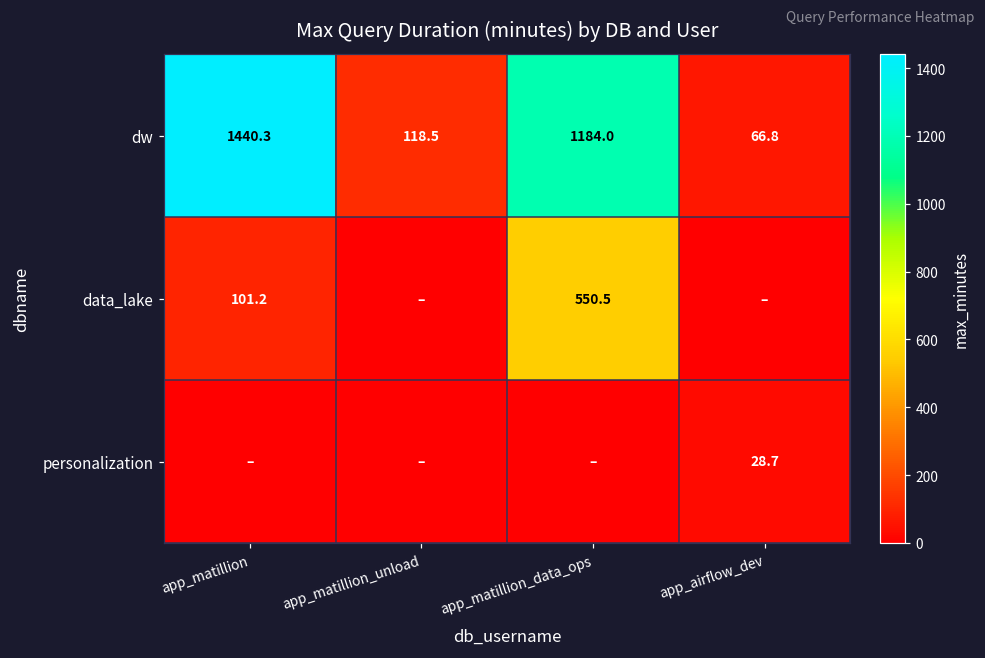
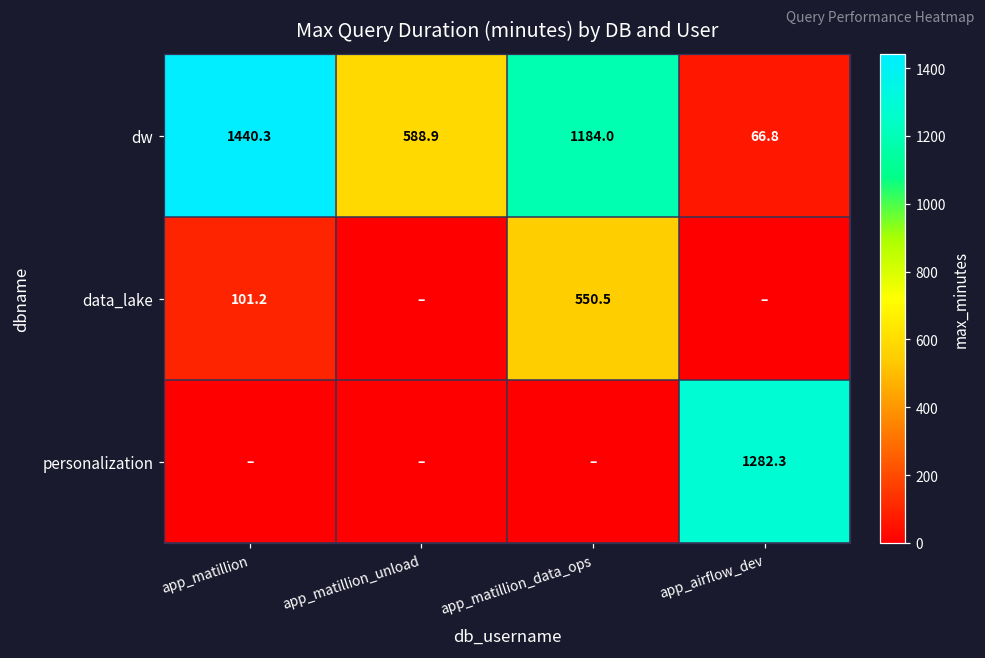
  {
    "dw": {
      "app_matillion": 1440.3,
-     "app_matillion_unload": 118.5,
+     "app_matillion_unload": 588.9,
      "app_matillion_data_ops": 1184.0,
      "app_airflow_dev": 66.8
    },
    "data_lake": {
      "app_matillion": 101.2,
      "app_matillion_data_ops": 550.5
    },
    "personalization": {
-     "app_airflow_dev": 28.7
+     "app_airflow_dev": 1282.3
    }
  }
